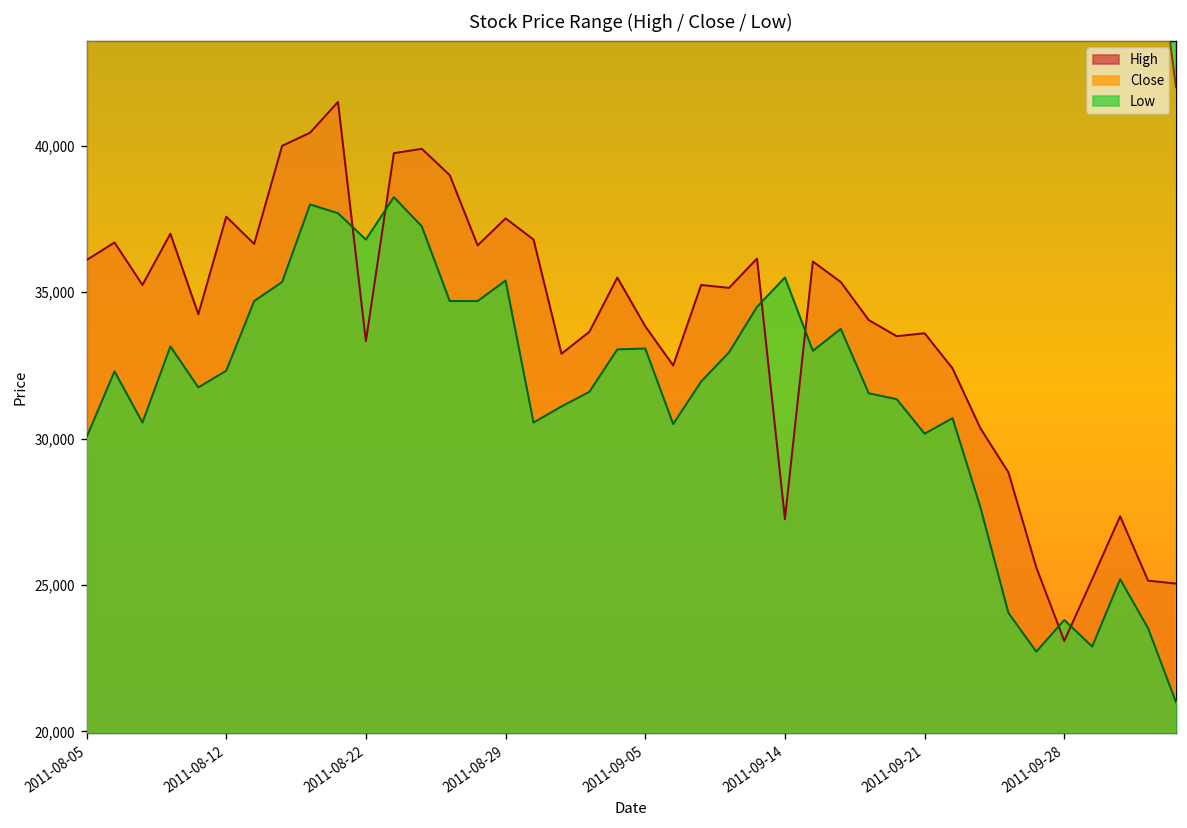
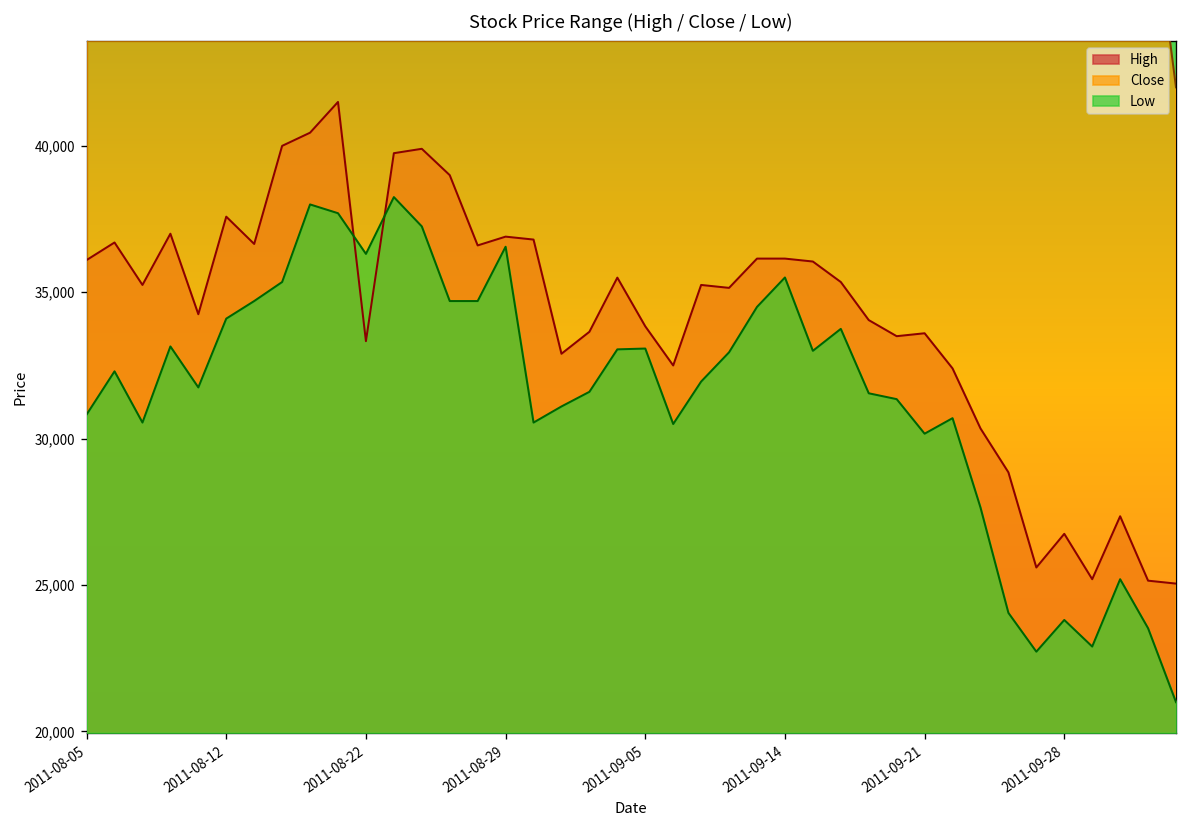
  {
    "High": {
      "2011-08-05": "36,100",
      "2011-08-12": "37,600",
      "2011-08-22": "33,300",
-     "2011-08-29": "37,500",
+     "2011-08-29": "36,900",
      "2011-09-05": "33,800",
-     "2011-09-14": "27,300",
+     "2011-09-14": "36,200",
      "2011-09-21": "33,600",
-     "2011-09-28": "23,100"
+     "2011-09-28": "26,800"
    },
    "Low": {
-     "2011-08-05": "30,100",
-     "2011-08-12": "32,300",
-     "2011-08-22": "36,800",
-     "2011-08-29": "35,400",
+     "2011-08-05": "30,800",
+     "2011-08-12": "34,100",
+     "2011-08-22": "36,300",
+     "2011-08-29": "36,600",
      "2011-09-05": "33,100",
      "2011-09-14": "35,500",
      "2011-09-21": "30,200",
      "2011-09-28": "23,800"
    }
  }
